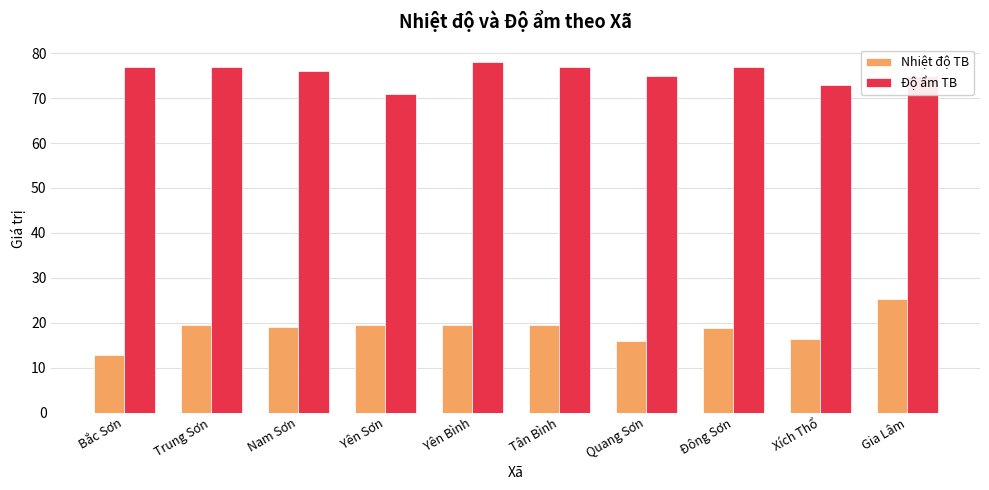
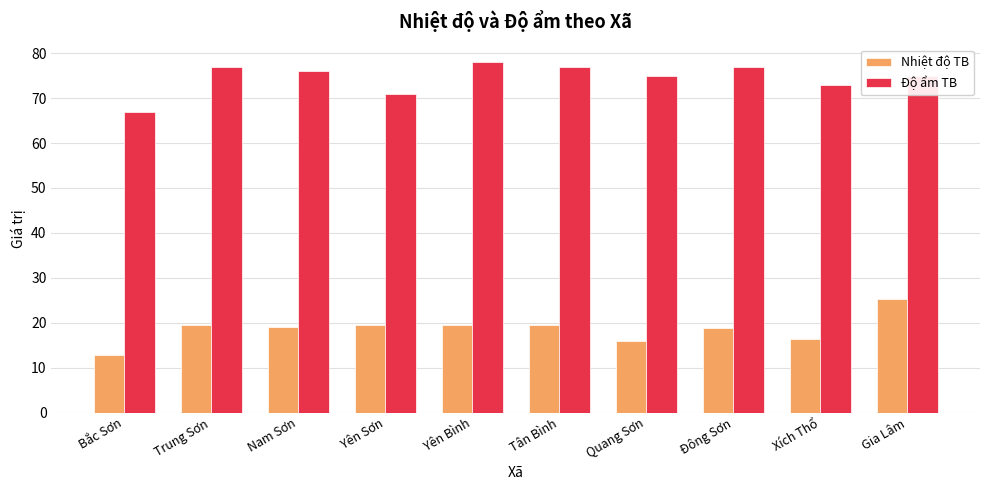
  {
    "Nhiệt độ TB": {
      "Bắc Sơn": 13,
      "Trung Sơn": 19,
      "Nam Sơn": 19,
      "Yên Sơn": 20,
      "Yên Bình": 19,
      "Tân Bình": 19,
      "Quang Sơn": 16,
      "Đông Sơn": 19,
      "Xích Thổ": 16,
      "Gia Lâm": 25
    },
    "Độ ẩm TB": {
-     "Bắc Sơn": 77,
+     "Bắc Sơn": 67,
      "Trung Sơn": 77,
      "Nam Sơn": 76,
      "Yên Sơn": 71,
      "Yên Bình": 78,
      "Tân Bình": 77,
      "Quang Sơn": 75,
      "Đông Sơn": 77,
      "Xích Thổ": 73
    }
  }
